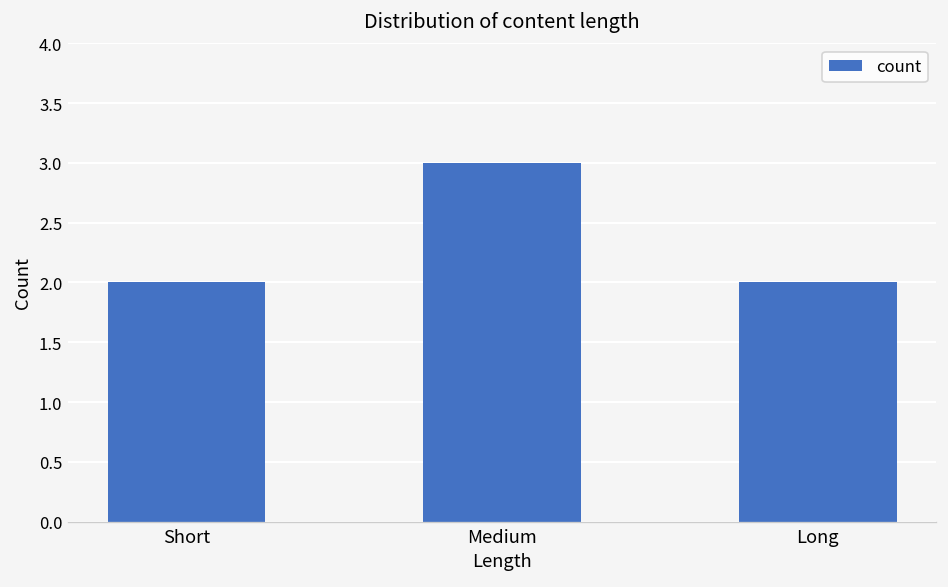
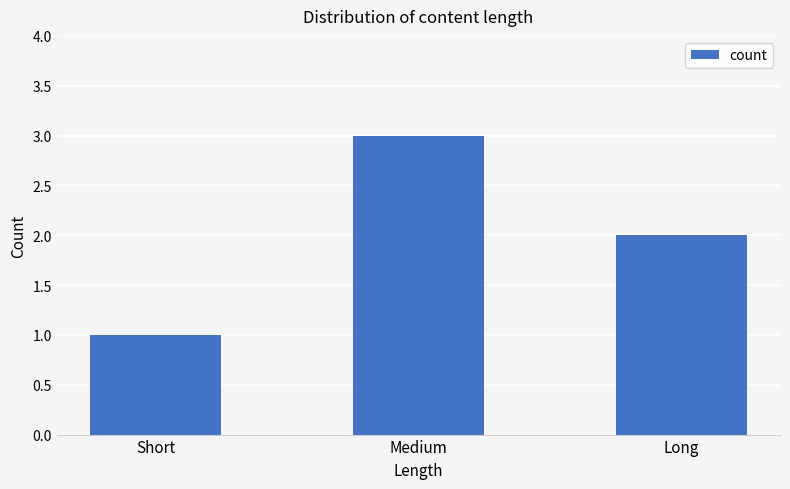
  {
-   "Short": 2,
+   "Short": 1,
    "Medium": 3,
    "Long": 2
  }
